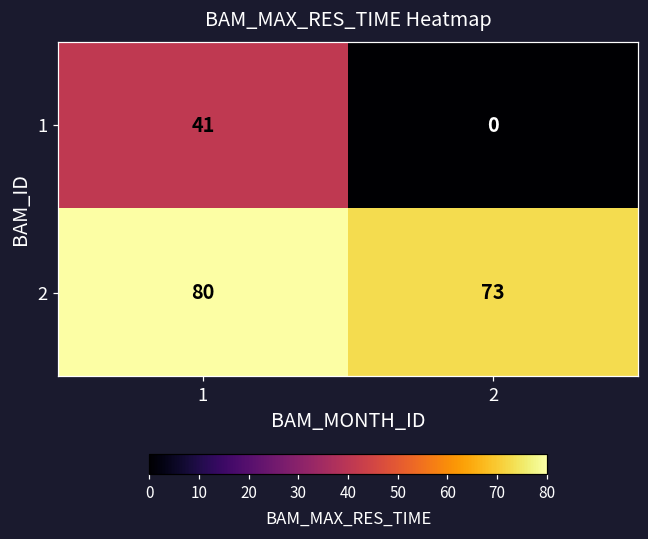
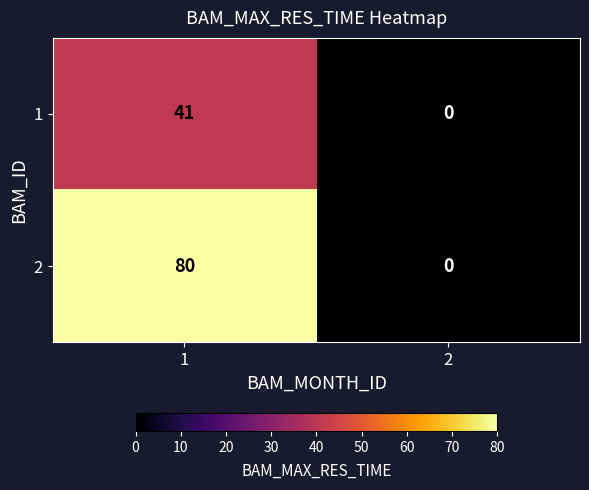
  {
    "1": {
      "1": 41,
      "2": 0
    },
    "2": {
      "1": 80,
-     "2": 73
+     "2": 0
    }
  }
